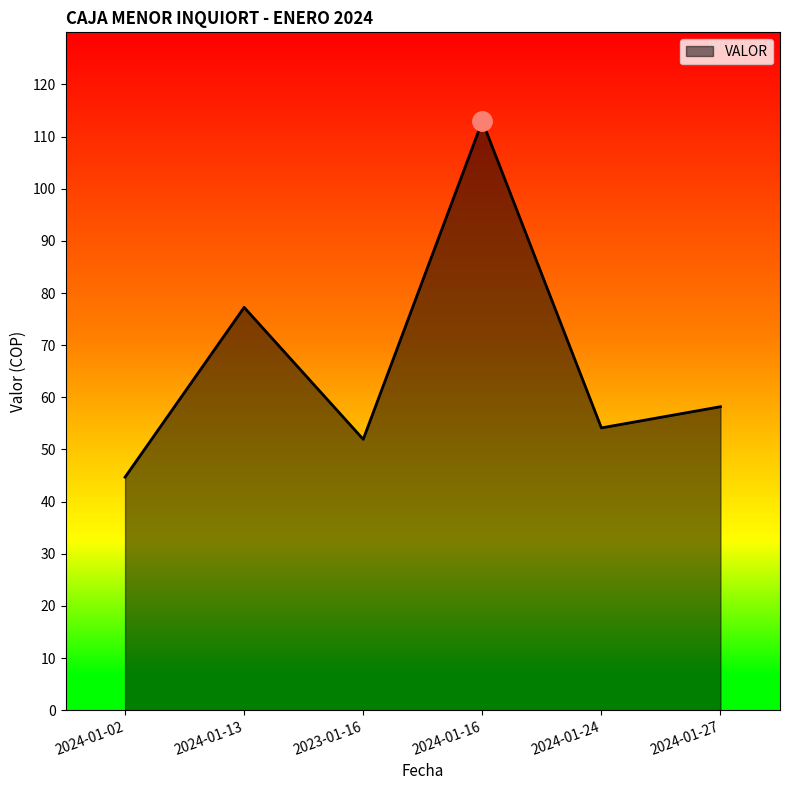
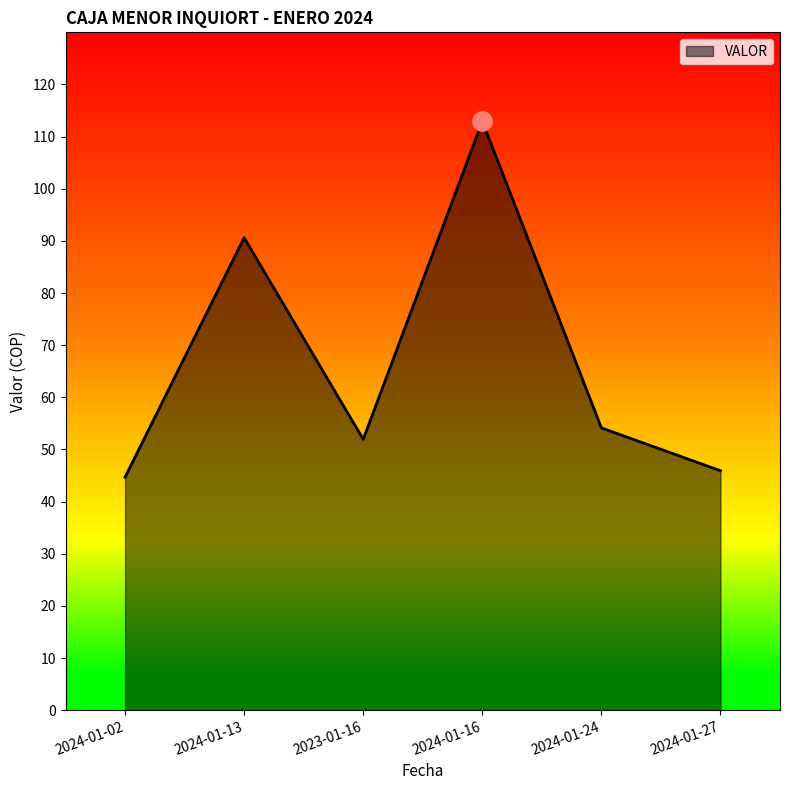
  {
    "VALOR": {
      "2024-01-02": 45,
-     "2024-01-13": 77,
+     "2024-01-13": 91,
      "2023-01-16": 52,
      "2024-01-24": 54,
-     "2024-01-27": 58
+     "2024-01-27": 46
    }
  }
